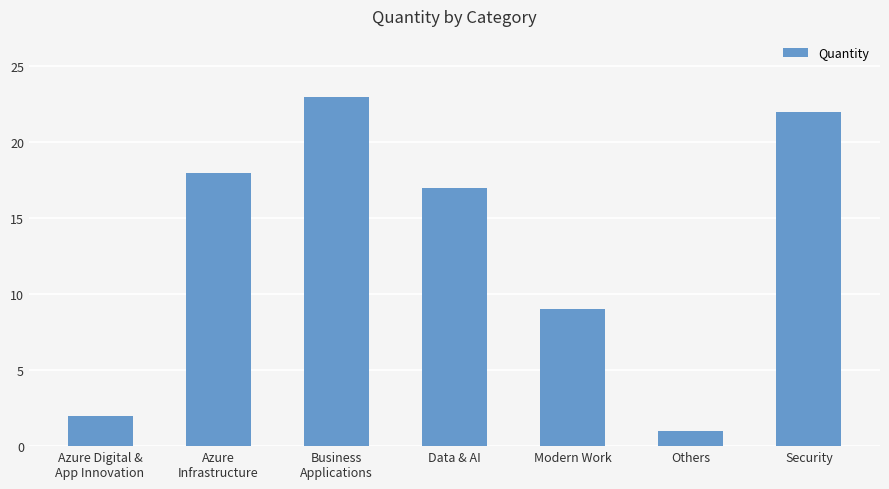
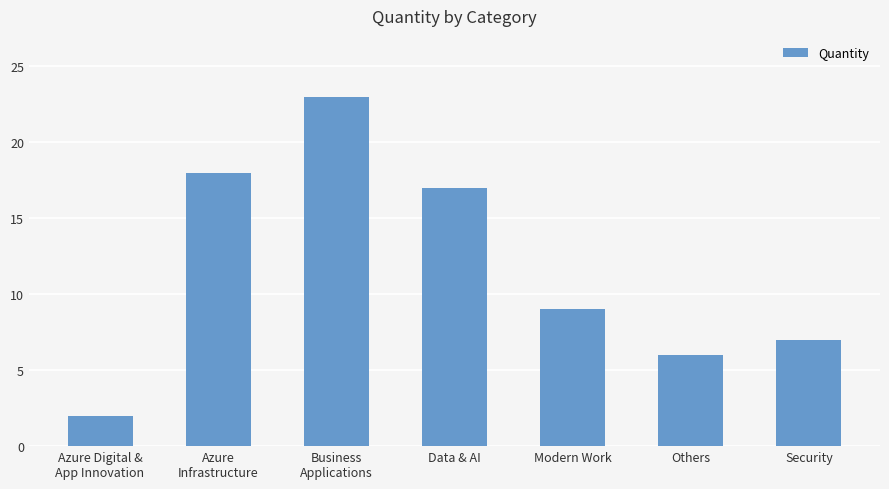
  {
    "Azure Digital & App Innovation": 2,
    "Azure Infrastructure": 18,
    "Business Applications": 23,
    "Data & AI": 17,
    "Modern Work": 9,
-   "Others": 1,
-   "Security": 22
+   "Others": 6,
+   "Security": 7
  }
